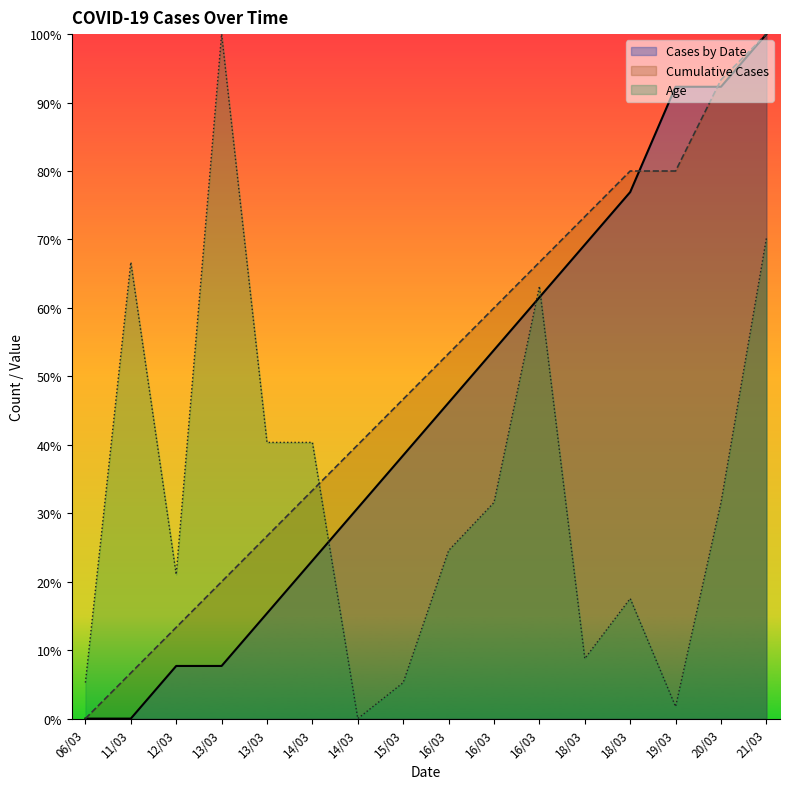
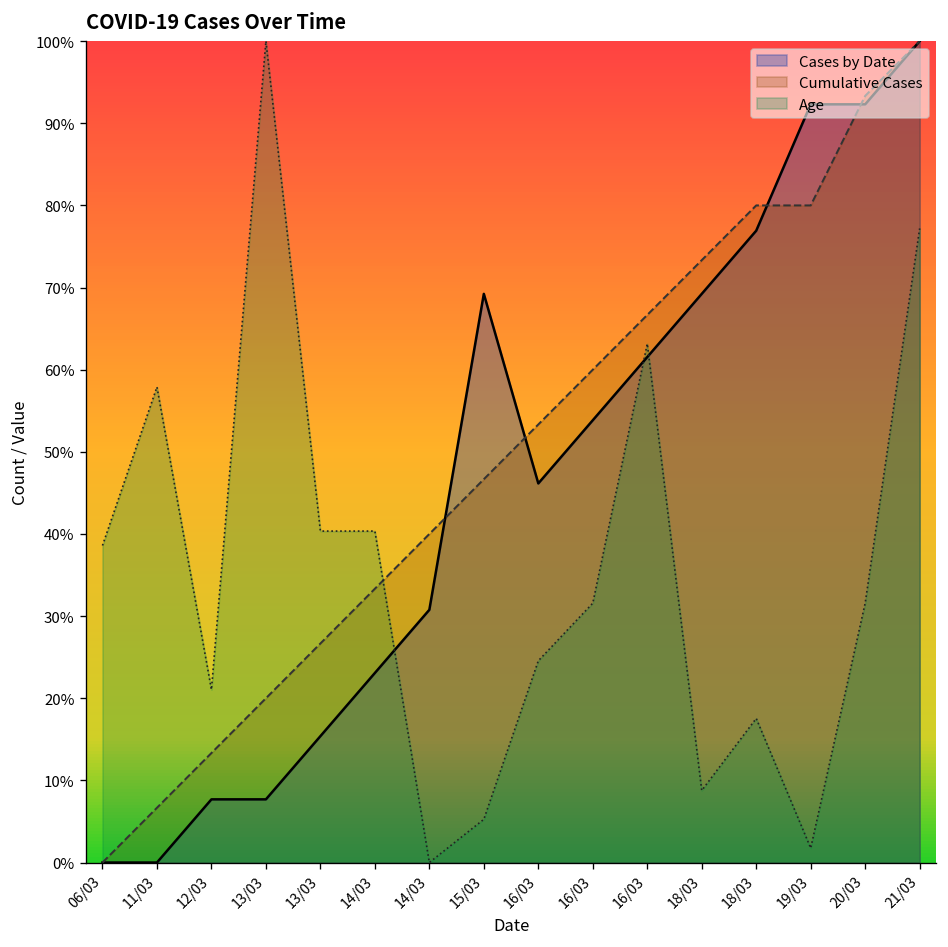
  {
    "Cases by Date": {
      "11/03": "0%",
      "12/03": "8%",
-     "15/03": "38%"
+     "15/03": "69%"
    },
    "Cumulative Cases": {
      "11/03": "7%",
      "12/03": "13%",
      "15/03": "47%",
      "19/03": "80%"
    },
    "Age": {
-     "06/03": "5%",
-     "11/03": "67%",
+     "06/03": "39%",
+     "11/03": "58%",
      "12/03": "21%",
      "15/03": "5%",
      "19/03": "2%",
      "20/03": "32%",
-     "21/03": "70%"
+     "21/03": "77%"
    }
  }
